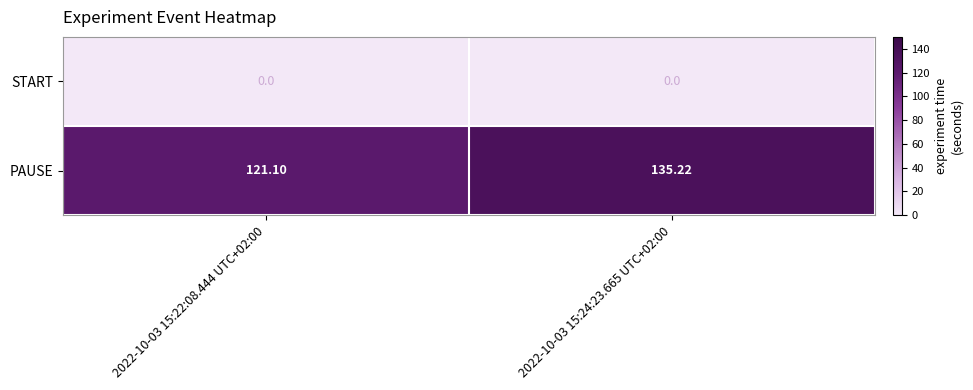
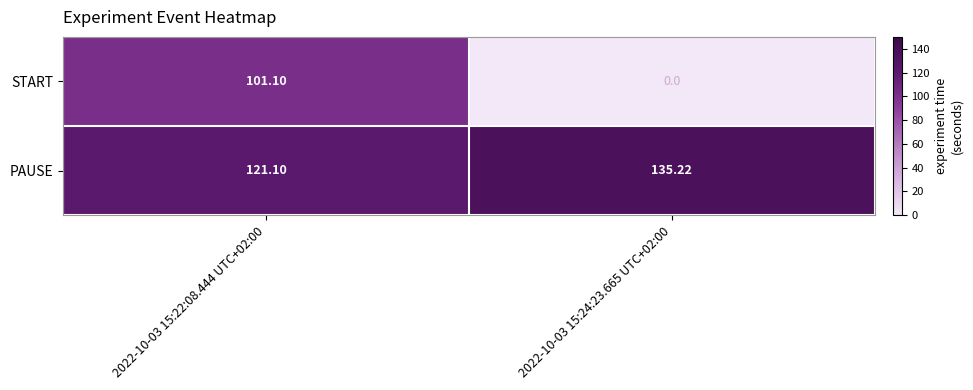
  {
    "START": {
-     "2022-10-03 15:22:08.444 UTC+02:00": 0.0,
+     "2022-10-03 15:22:08.444 UTC+02:00": 101.10,
      "2022-10-03 15:24:23.665 UTC+02:00": 0.0
    },
    "PAUSE": {
      "2022-10-03 15:22:08.444 UTC+02:00": 121.10,
      "2022-10-03 15:24:23.665 UTC+02:00": 135.22
    }
  }
